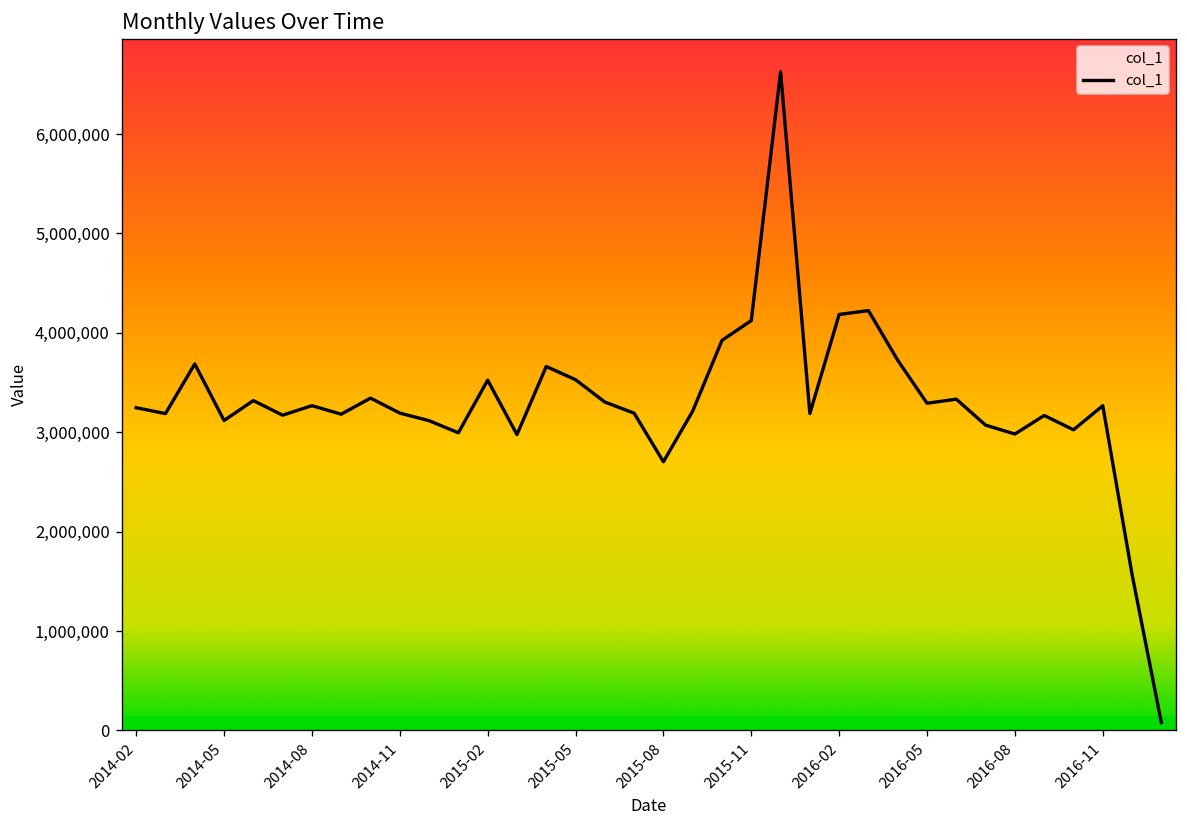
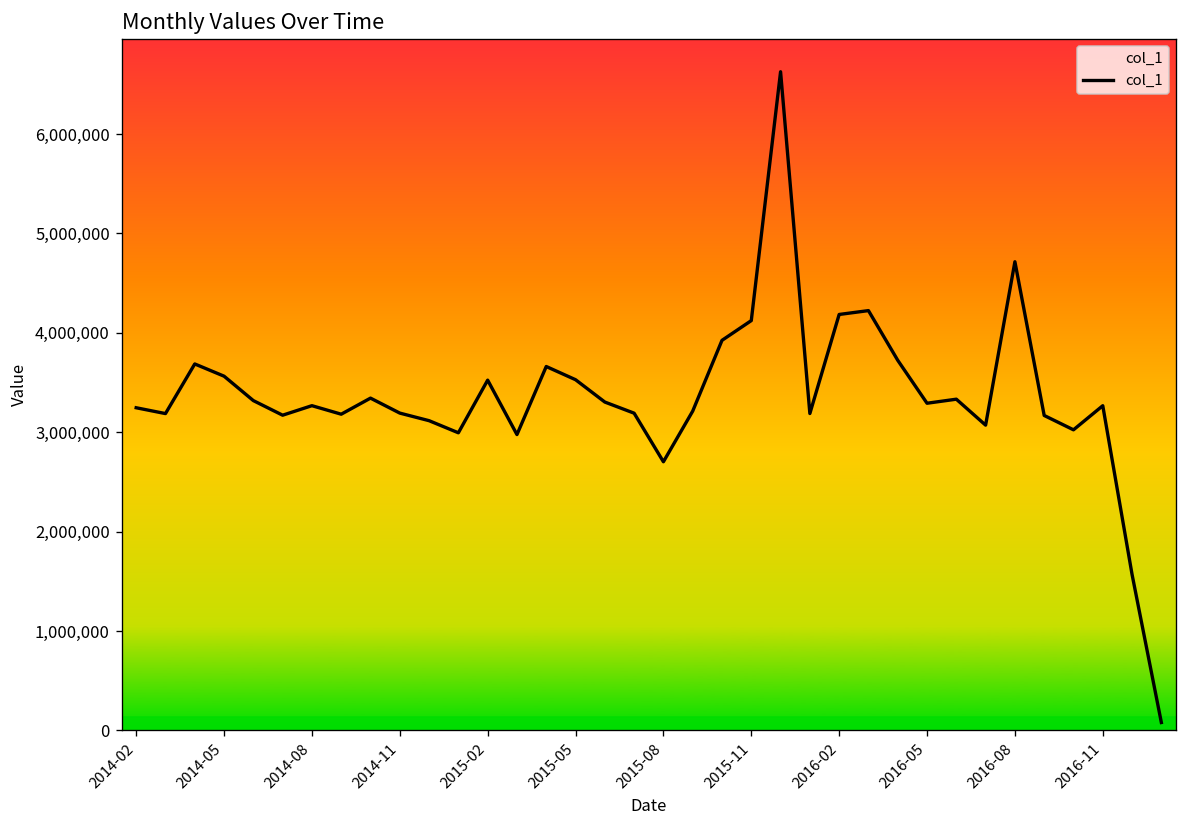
  {
    "2014-02": "3,200,000",
-   "2014-05": "3,100,000",
+   "2014-05": "3,600,000",
    "2014-08": "3,300,000",
    "2014-11": "3,200,000",
    "2015-02": "3,500,000",
    "2015-05": "3,500,000",
    "2015-08": "2,700,000",
    "2015-11": "4,100,000",
    "2016-02": "4,200,000",
    "2016-05": "3,300,000",
-   "2016-08": "3,000,000",
+   "2016-08": "4,700,000",
    "2016-11": "3,300,000"
  }
